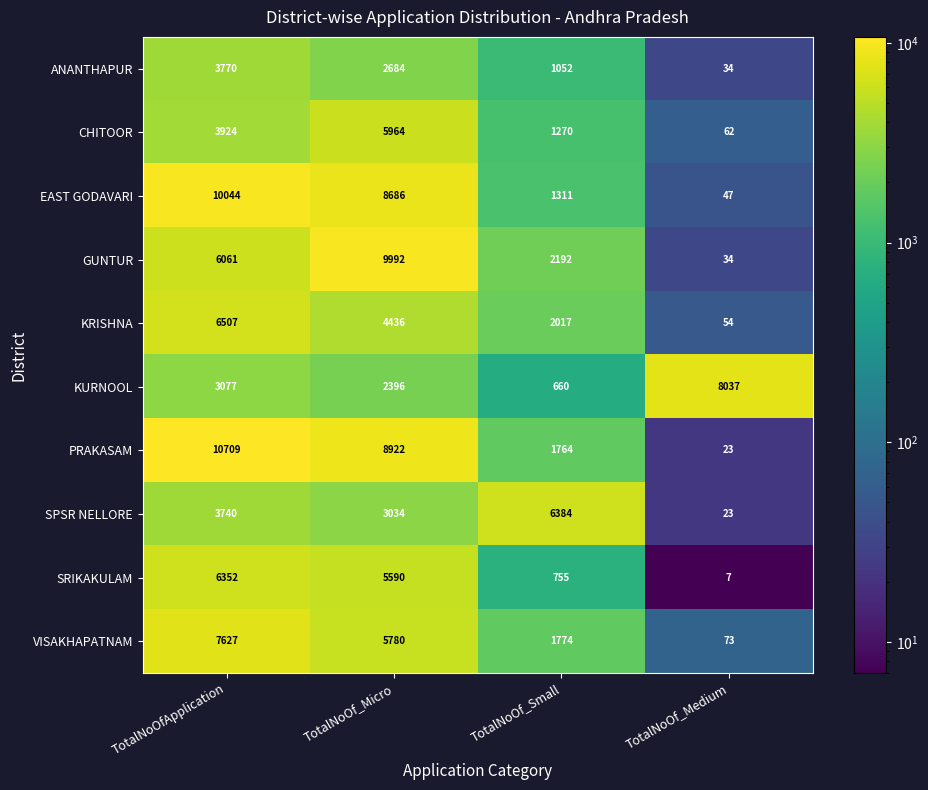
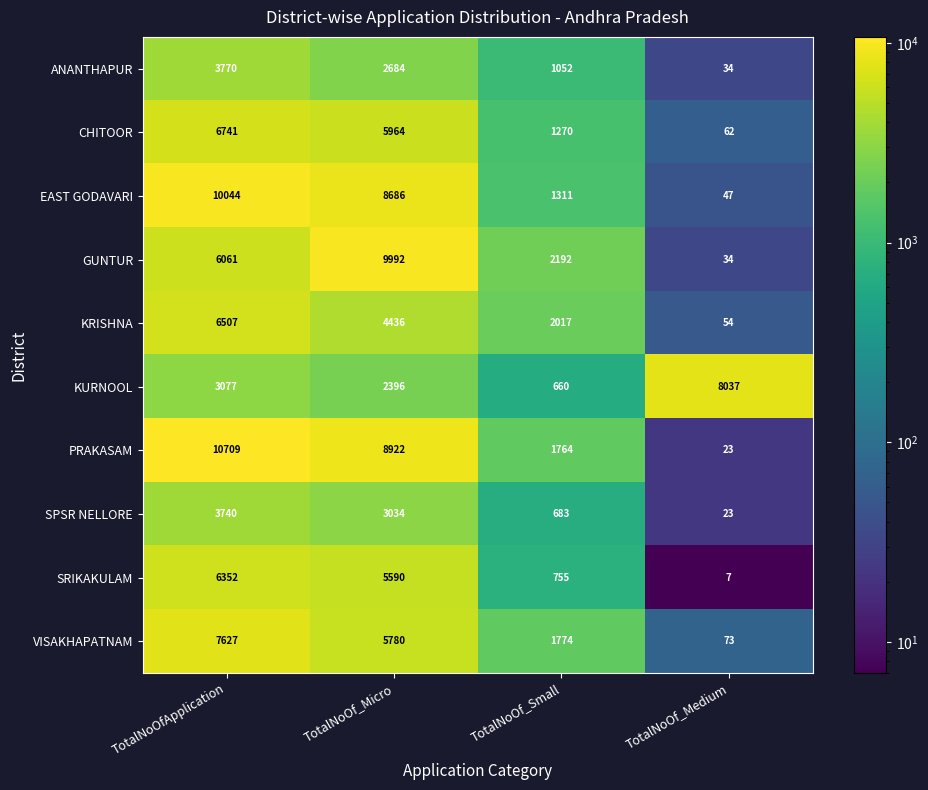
  {
    "ANANTHAPUR": {
      "TotalNoOfApplication": 3770,
      "TotalNoOf_Micro": 2684,
      "TotalNoOf_Small": 1052,
      "TotalNoOf_Medium": 34
    },
    "CHITOOR": {
-     "TotalNoOfApplication": 3924,
+     "TotalNoOfApplication": 6741,
      "TotalNoOf_Micro": 5964,
      "TotalNoOf_Small": 1270,
      "TotalNoOf_Medium": 62
    },
    "EAST GODAVARI": {
      "TotalNoOfApplication": 10044,
      "TotalNoOf_Micro": 8686,
      "TotalNoOf_Small": 1311,
      "TotalNoOf_Medium": 47
    },
    "GUNTUR": {
      "TotalNoOfApplication": 6061,
      "TotalNoOf_Micro": 9992,
      "TotalNoOf_Small": 2192,
      "TotalNoOf_Medium": 34
    },
    "KRISHNA": {
      "TotalNoOfApplication": 6507,
      "TotalNoOf_Micro": 4436,
      "TotalNoOf_Small": 2017,
      "TotalNoOf_Medium": 54
    },
    "KURNOOL": {
      "TotalNoOfApplication": 3077,
      "TotalNoOf_Micro": 2396,
      "TotalNoOf_Small": 660,
      "TotalNoOf_Medium": 8037
    },
    "PRAKASAM": {
      "TotalNoOfApplication": 10709,
      "TotalNoOf_Micro": 8922,
      "TotalNoOf_Small": 1764,
      "TotalNoOf_Medium": 23
    },
    "SPSR NELLORE": {
      "TotalNoOfApplication": 3740,
      "TotalNoOf_Micro": 3034,
-     "TotalNoOf_Small": 6384,
+     "TotalNoOf_Small": 683,
      "TotalNoOf_Medium": 23
    },
    "SRIKAKULAM": {
      "TotalNoOfApplication": 6352,
      "TotalNoOf_Micro": 5590,
      "TotalNoOf_Small": 755,
      "TotalNoOf_Medium": 7
    },
    "VISAKHAPATNAM": {
      "TotalNoOfApplication": 7627,
      "TotalNoOf_Micro": 5780,
      "TotalNoOf_Small": 1774,
      "TotalNoOf_Medium": 73
    }
  }
